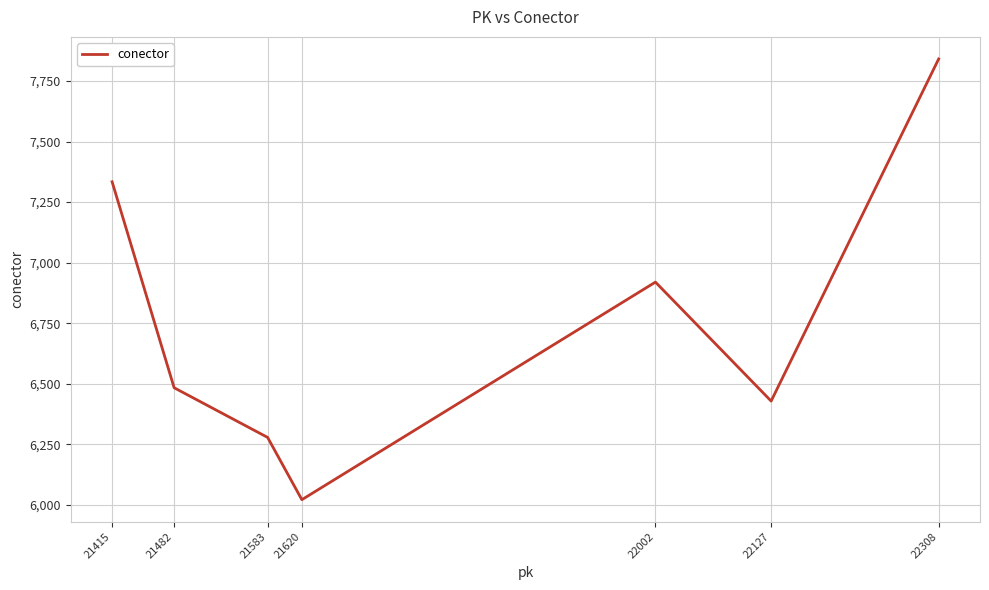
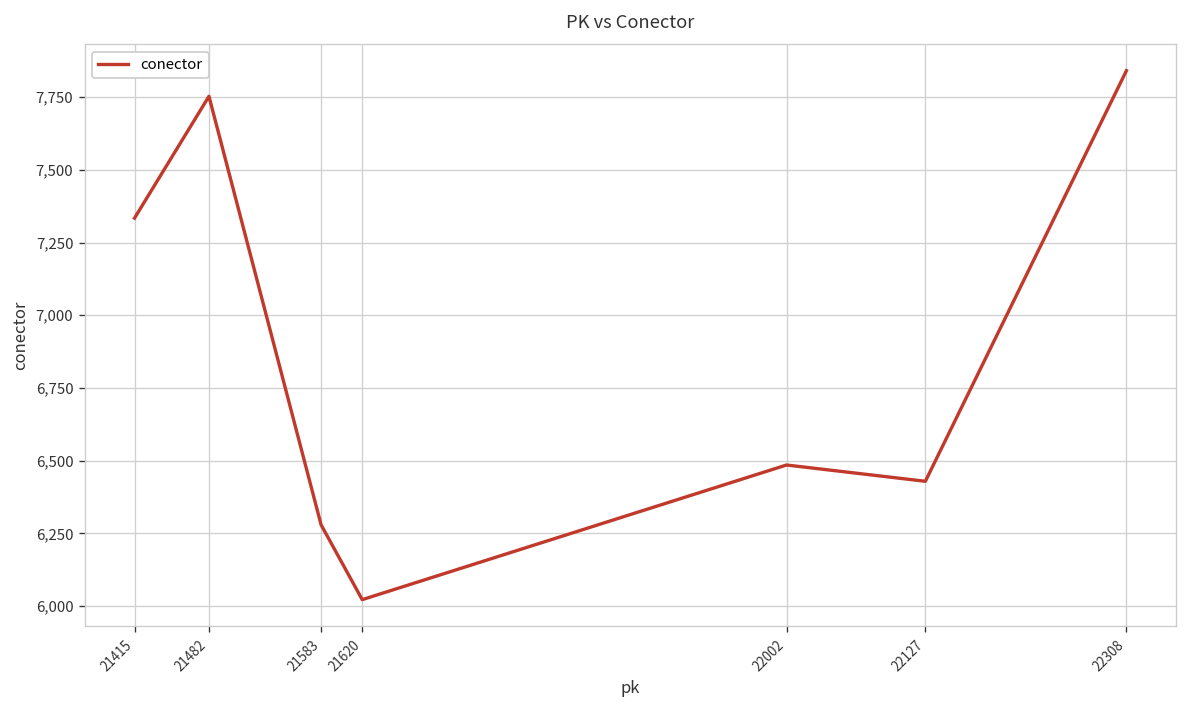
  {
    "21415": "7,330",
-   "21482": "6,480",
+   "21482": "7,750",
    "21583": "6,280",
    "21620": "6,020",
-   "22002": "6,920",
+   "22002": "6,490",
    "22127": "6,430",
    "22308": "7,840"
  }
